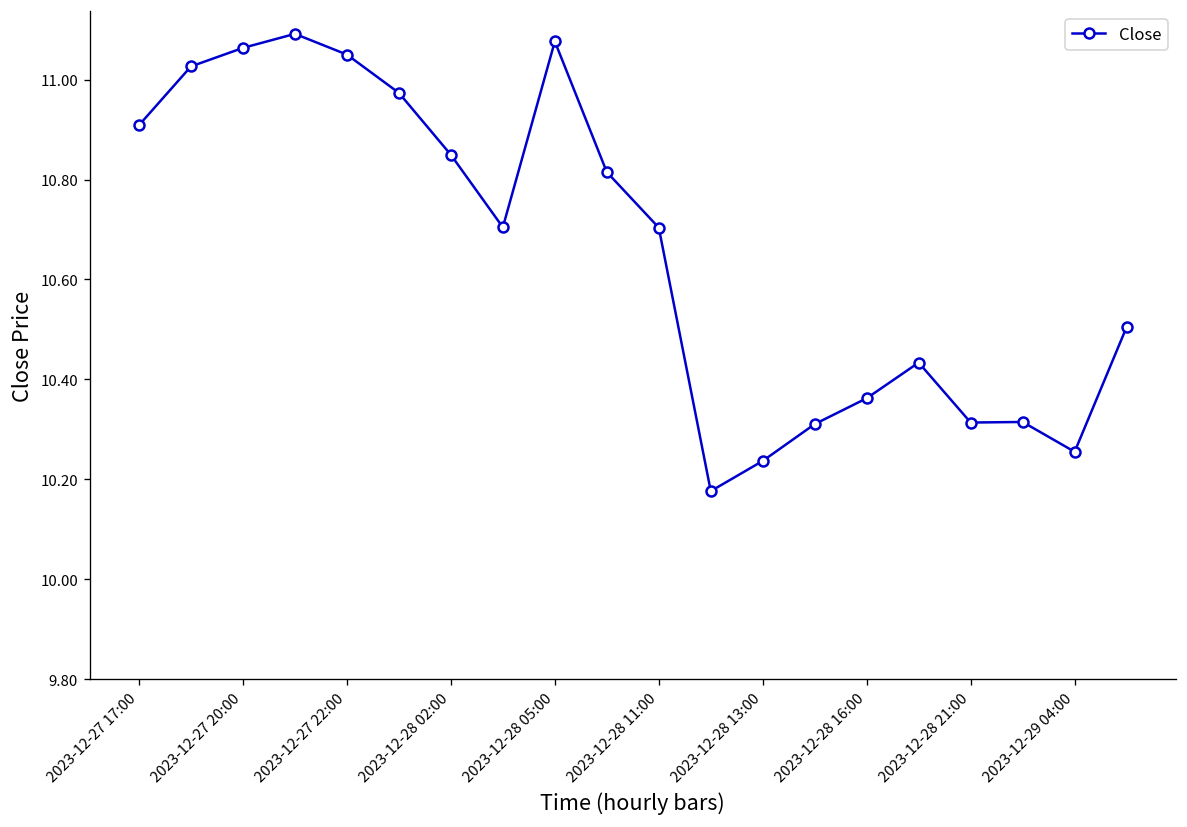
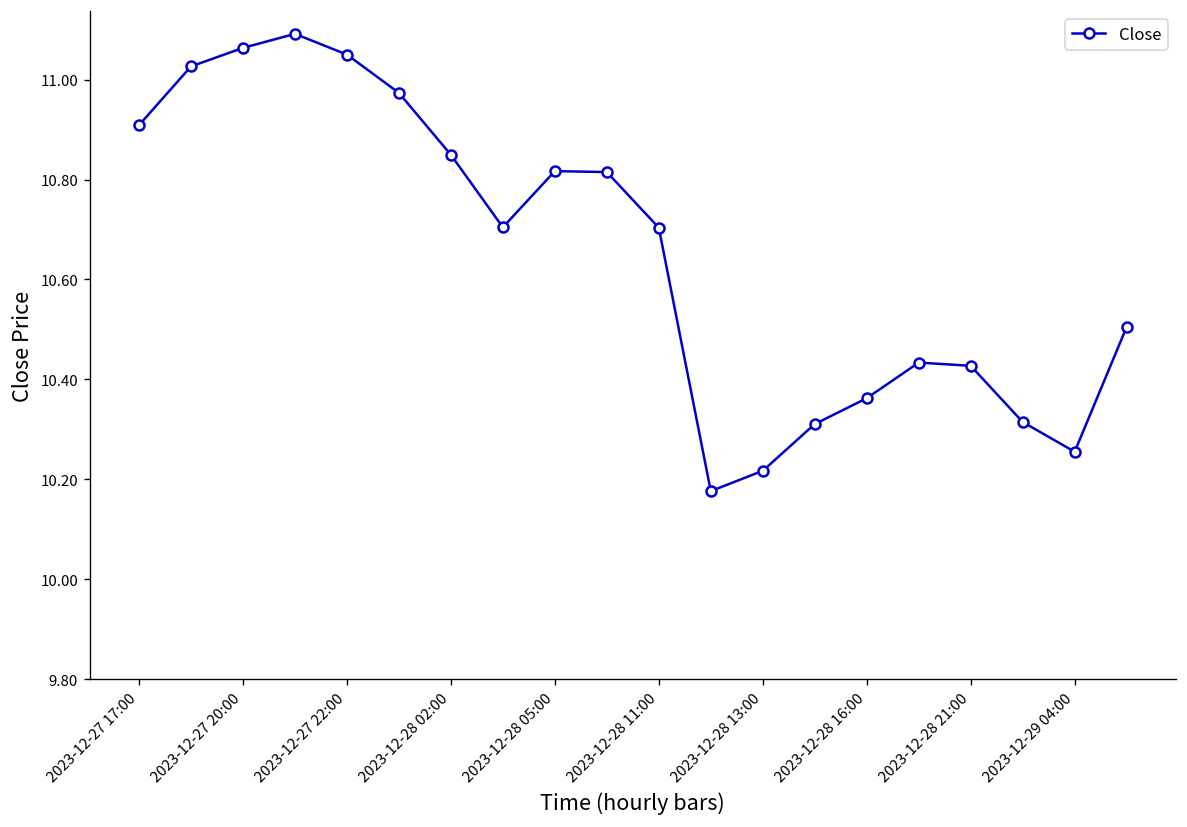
  {
    "2023-12-27 17:00": 10.91,
    "2023-12-27 20:00": 11.06,
    "2023-12-27 22:00": 11.05,
    "2023-12-28 02:00": 10.85,
-   "2023-12-28 05:00": 11.08,
+   "2023-12-28 05:00": 10.82,
    "2023-12-28 11:00": 10.70,
-   "2023-12-28 13:00": 10.24,
+   "2023-12-28 13:00": 10.22,
    "2023-12-28 16:00": 10.36,
-   "2023-12-28 21:00": 10.31,
+   "2023-12-28 21:00": 10.43,
    "2023-12-29 04:00": 10.26
  }
